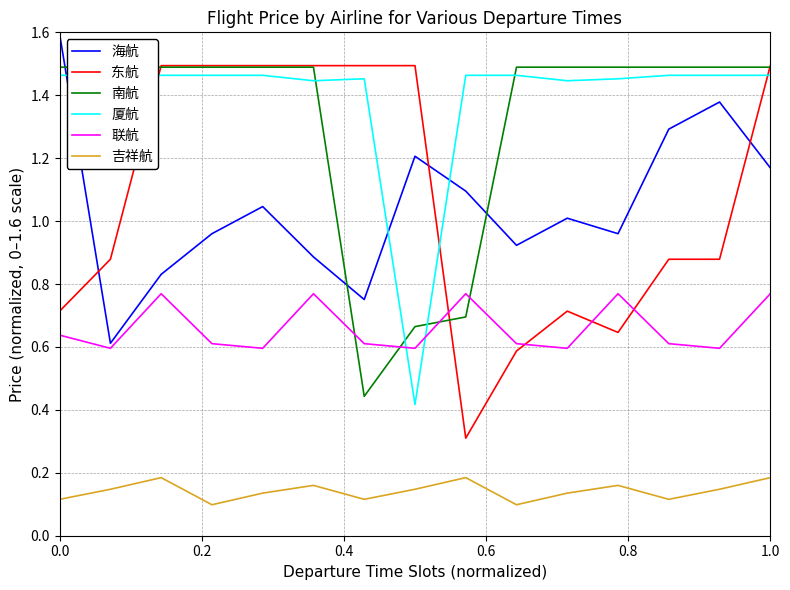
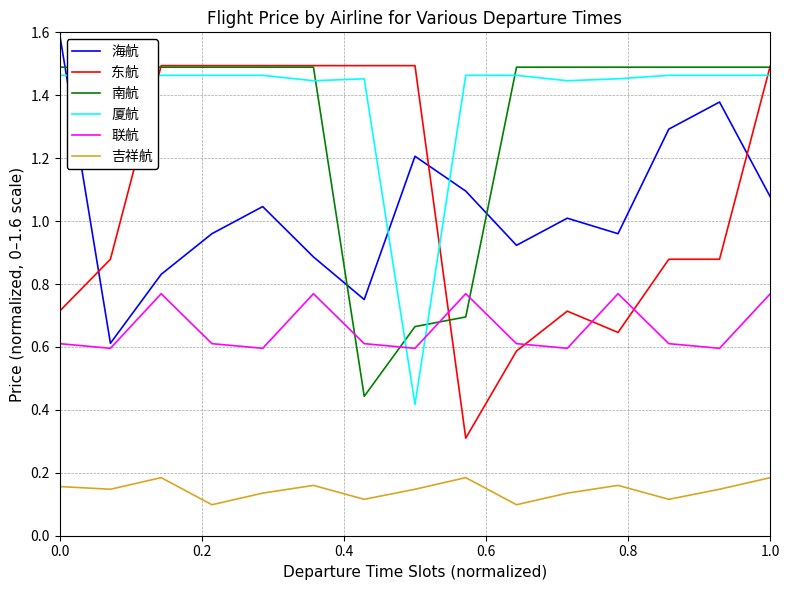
  {
    "海航": {
      "0.0": 1.59,
-     "1.0": 1.17
+     "1.0": 1.08
    },
    "东航": {
      "0.0": 0.71
    },
    "南航": {
      "0.0": 1.49
    },
    "厦航": {
      "0.0": 1.46,
      "1.0": 1.46
    },
    "联航": {
-     "0.0": 0.64,
+     "0.0": 0.61,
      "1.0": 0.77
    },
    "吉祥航": {
-     "0.0": 0.12,
+     "0.0": 0.16,
      "1.0": 0.18
    }
  }
